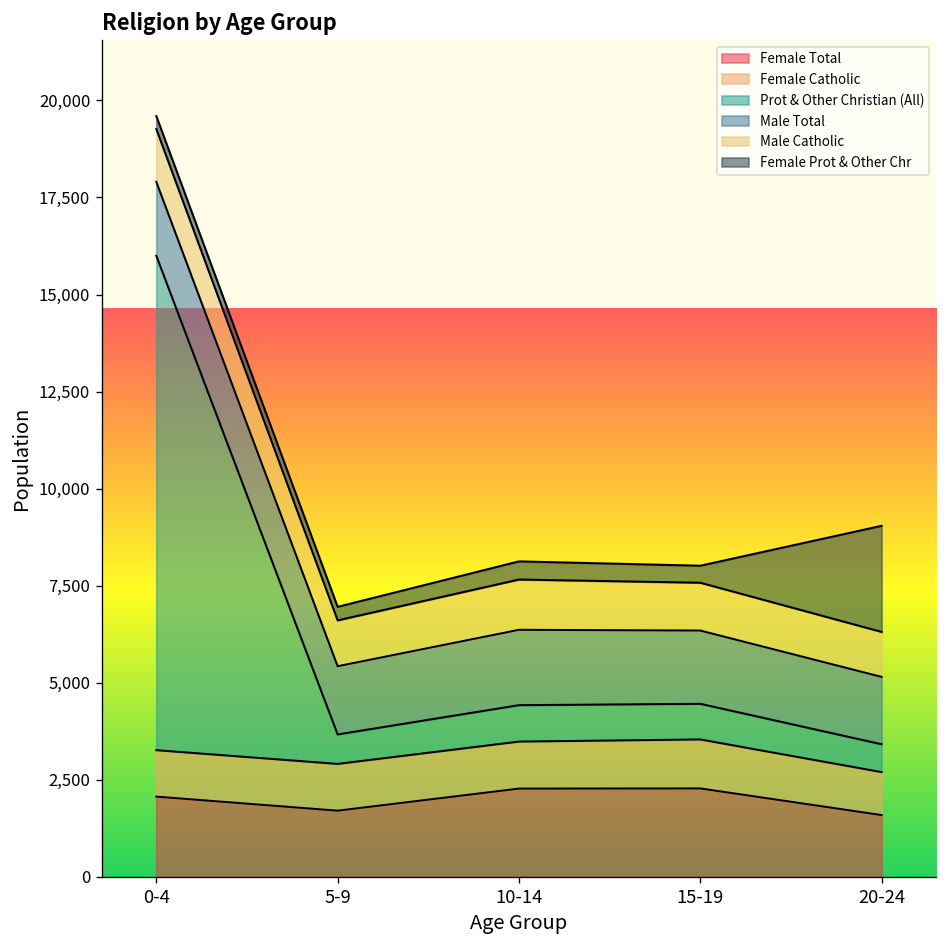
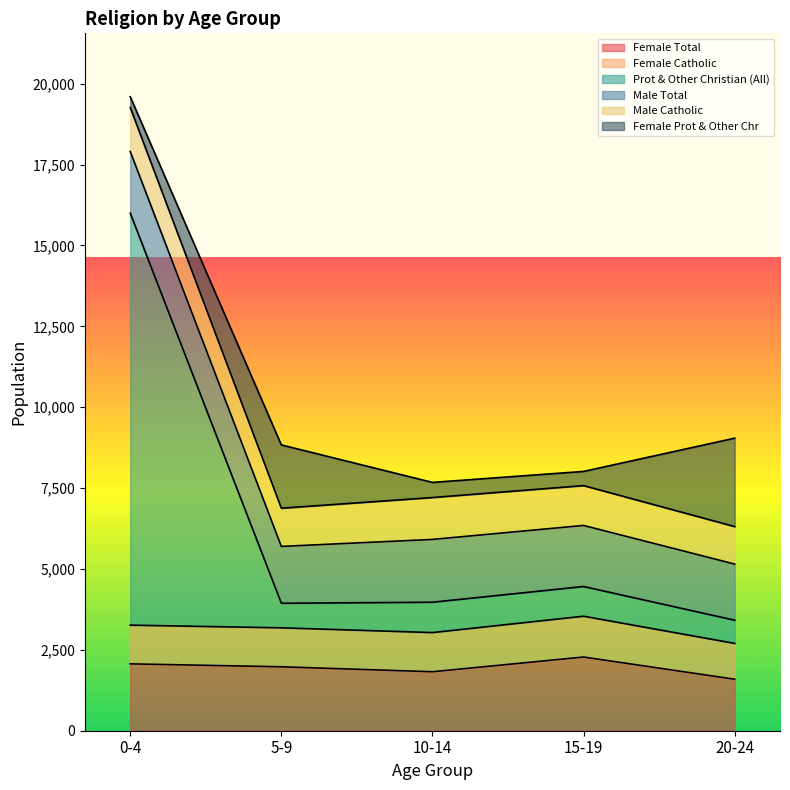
  {
    "Female Total": {
      "0-4": "2,100",
-     "5-9": "1,700",
-     "10-14": "2,300",
+     "5-9": "2,000",
+     "10-14": "1,800",
      "15-19": "2,300",
      "20-24": "1,600"
    },
    "Female Prot & Other Chr": {
      "0-4": "300",
-     "5-9": "300",
+     "5-9": "2,000",
      "10-14": "500",
      "15-19": "400",
      "20-24": "2,700"
    }
  }
